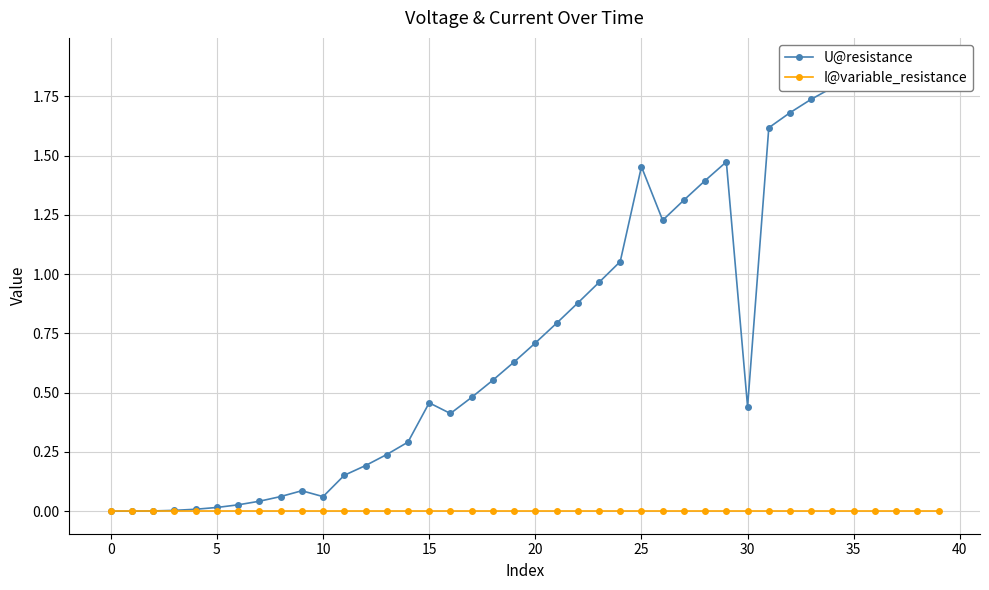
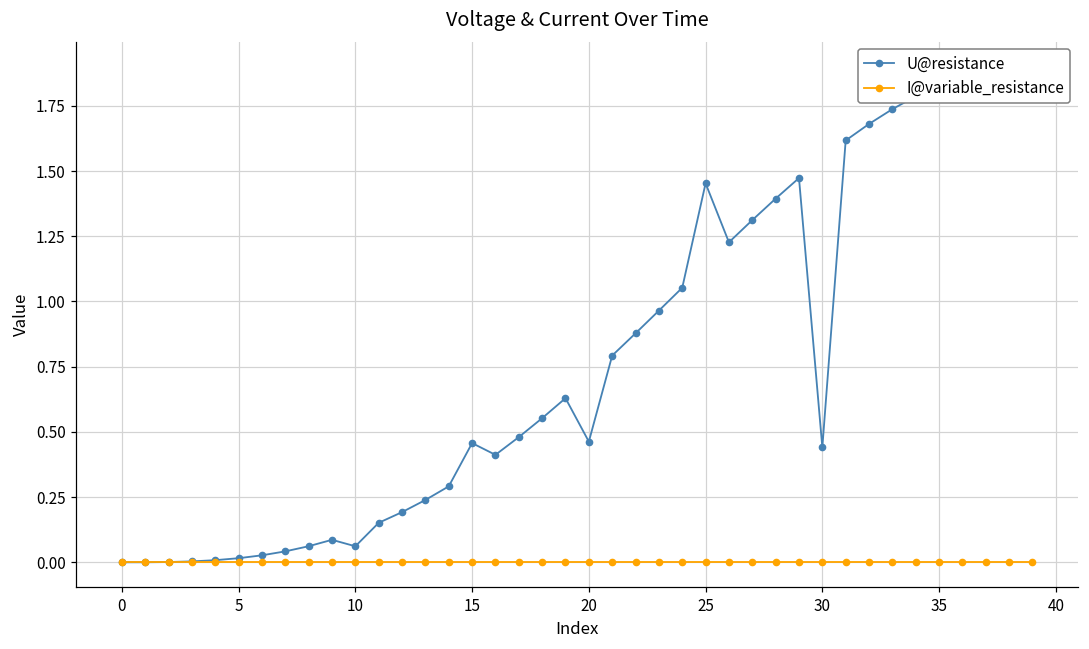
  {
    "U@resistance": {
      "5": 0.02,
      "10": 0.06,
      "15": 0.46,
-     "20": 0.71,
+     "20": 0.46,
      "25": 1.45,
      "30": 0.44
    },
    "I@variable_resistance": {
      "5": 0.00,
      "10": 0.00,
      "15": 0.00,
      "20": 0.00,
      "25": 0.00,
      "30": 0.00,
      "35": 0.00
    }
  }
